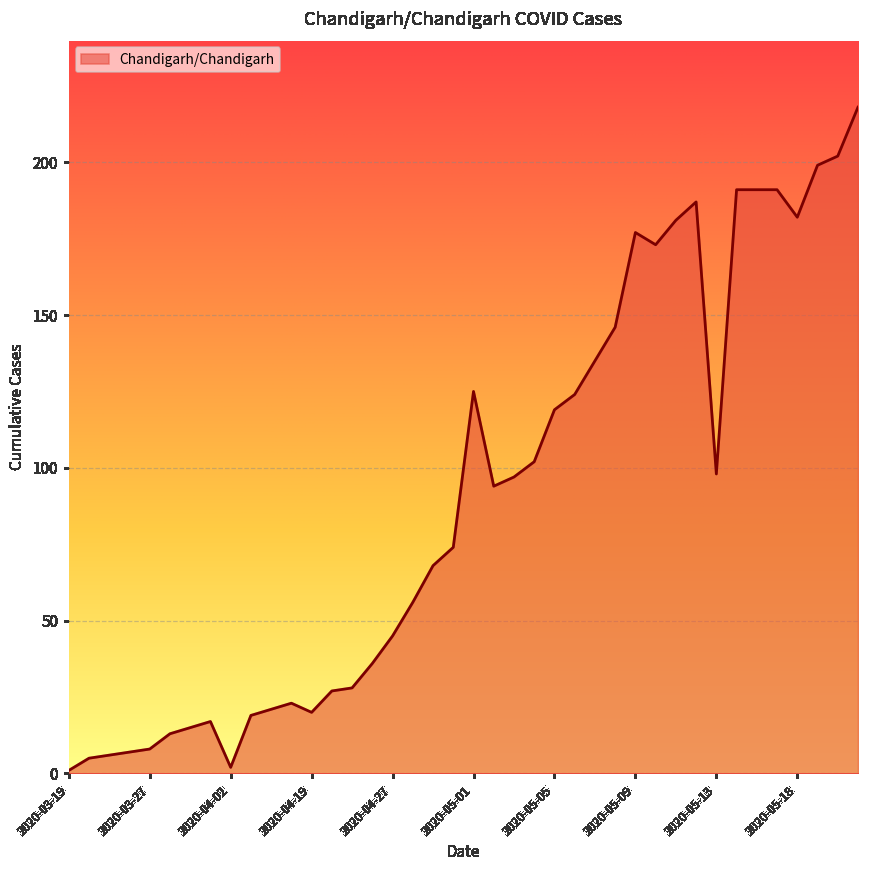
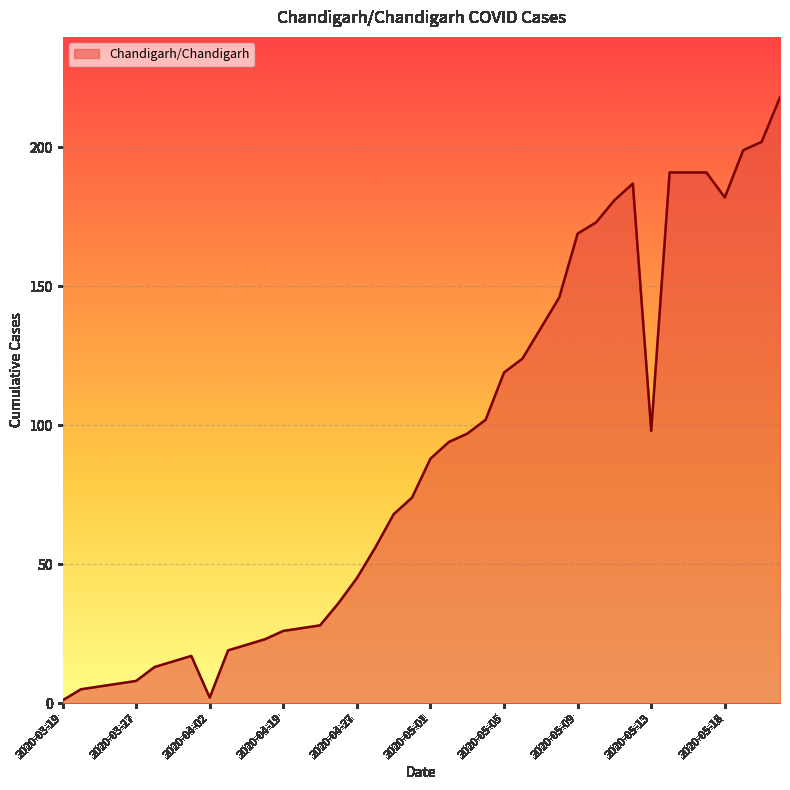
  {
    "2020-03-19": 1,
    "2020-03-27": 8,
    "2020-04-02": 2,
-   "2020-04-19": 20,
+   "2020-04-19": 26,
    "2020-04-27": 45,
-   "2020-05-01": 125,
+   "2020-05-01": 88,
    "2020-05-05": 119,
-   "2020-05-09": 177,
+   "2020-05-09": 169,
    "2020-05-13": 98,
    "2020-05-18": 182
  }
